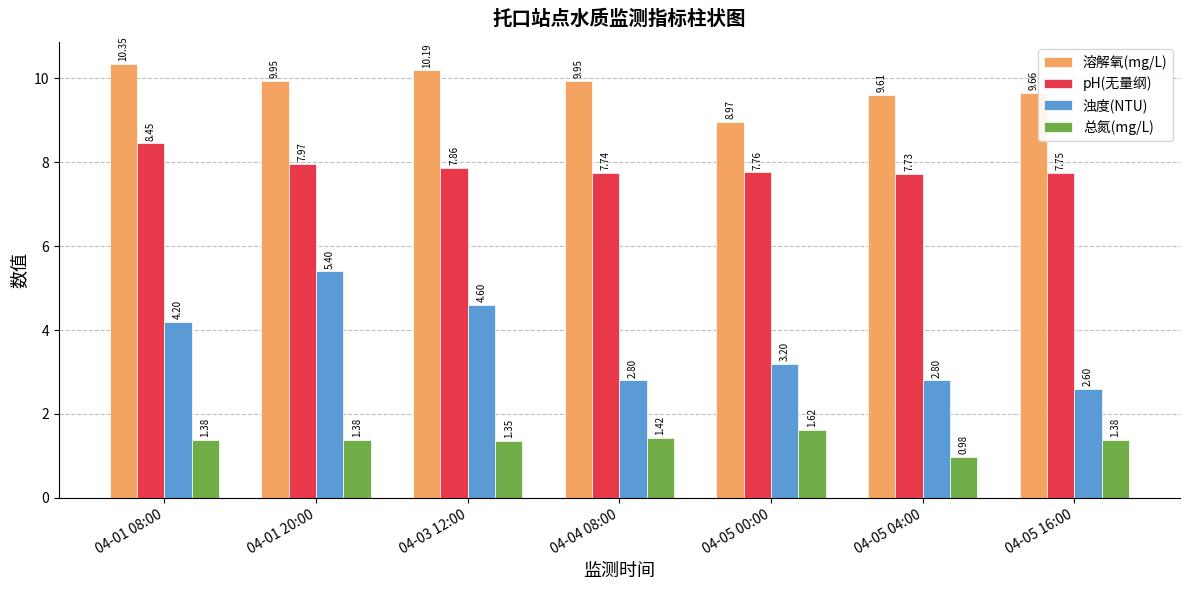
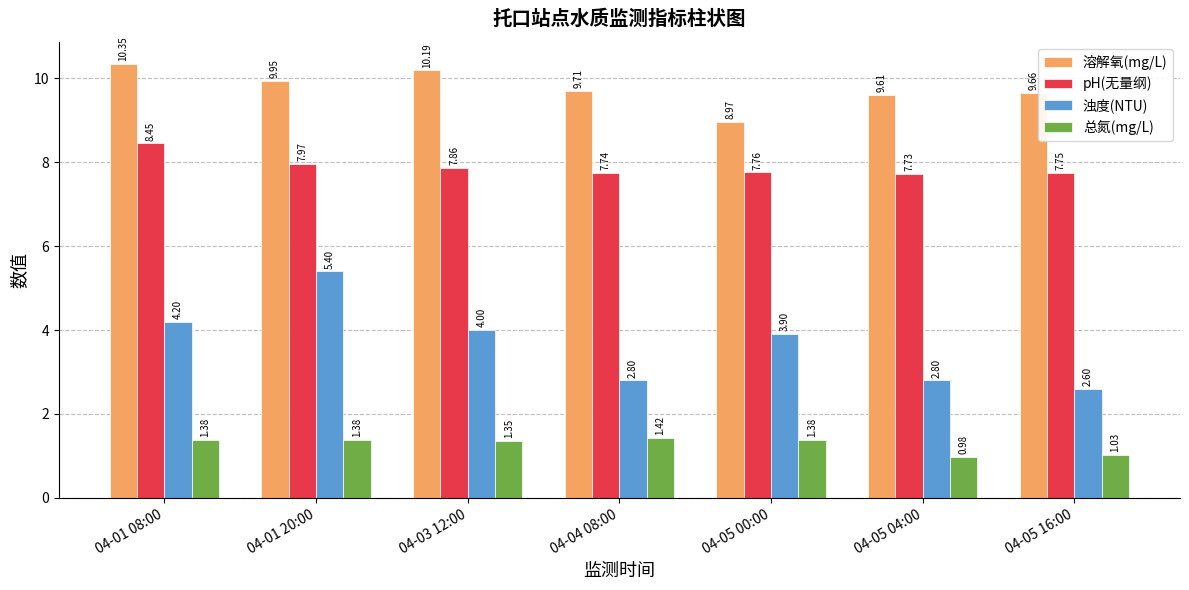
  {
    "溶解氧(mg/L)": {
      "04-01 08:00": 10.35,
      "04-01 20:00": 9.95,
      "04-03 12:00": 10.19,
-     "04-04 08:00": 9.95,
+     "04-04 08:00": 9.71,
      "04-05 00:00": 8.97,
      "04-05 04:00": 9.61
    },
    "pH(无量纲)": {
      "04-01 08:00": 8.45,
      "04-01 20:00": 7.97,
      "04-03 12:00": 7.86,
      "04-04 08:00": 7.74,
      "04-05 00:00": 7.76,
      "04-05 04:00": 7.73,
      "04-05 16:00": 7.75
    },
    "浊度(NTU)": {
      "04-01 08:00": 4.20,
      "04-01 20:00": 5.40,
-     "04-03 12:00": 4.60,
+     "04-03 12:00": 4.00,
      "04-04 08:00": 2.80,
-     "04-05 00:00": 3.20,
+     "04-05 00:00": 3.90,
      "04-05 04:00": 2.80,
      "04-05 16:00": 2.60
    },
    "总氮(mg/L)": {
      "04-01 08:00": 1.38,
      "04-01 20:00": 1.38,
      "04-03 12:00": 1.35,
      "04-04 08:00": 1.42,
-     "04-05 00:00": 1.62,
+     "04-05 00:00": 1.38,
      "04-05 04:00": 0.98,
-     "04-05 16:00": 1.38
+     "04-05 16:00": 1.03
    }
  }
